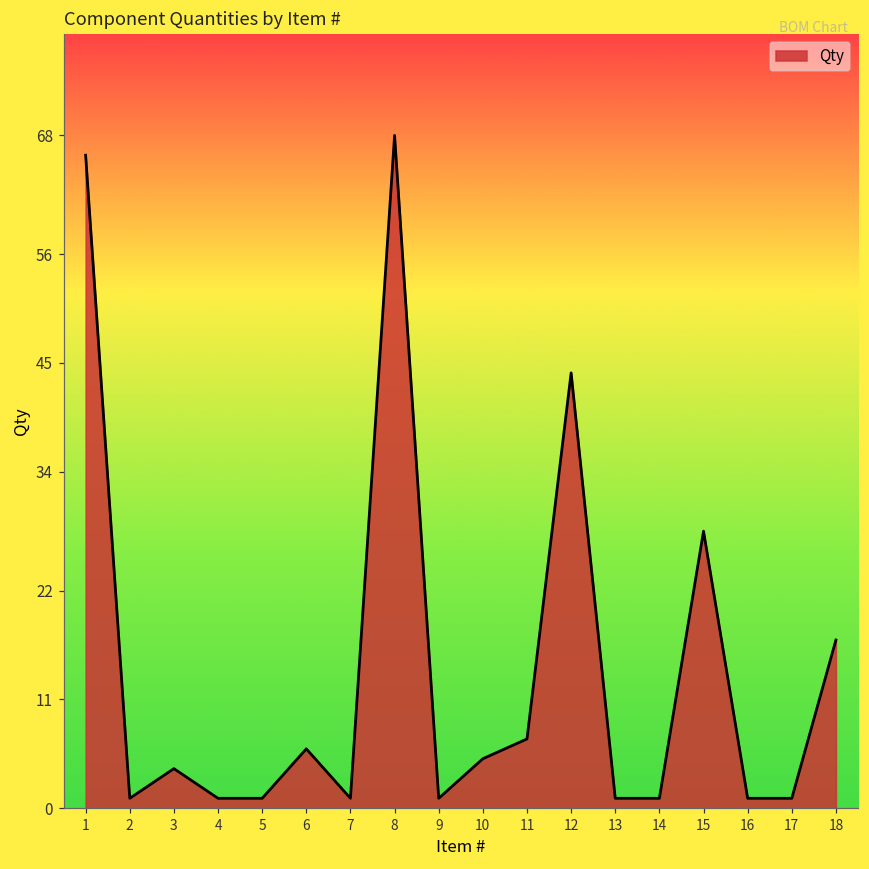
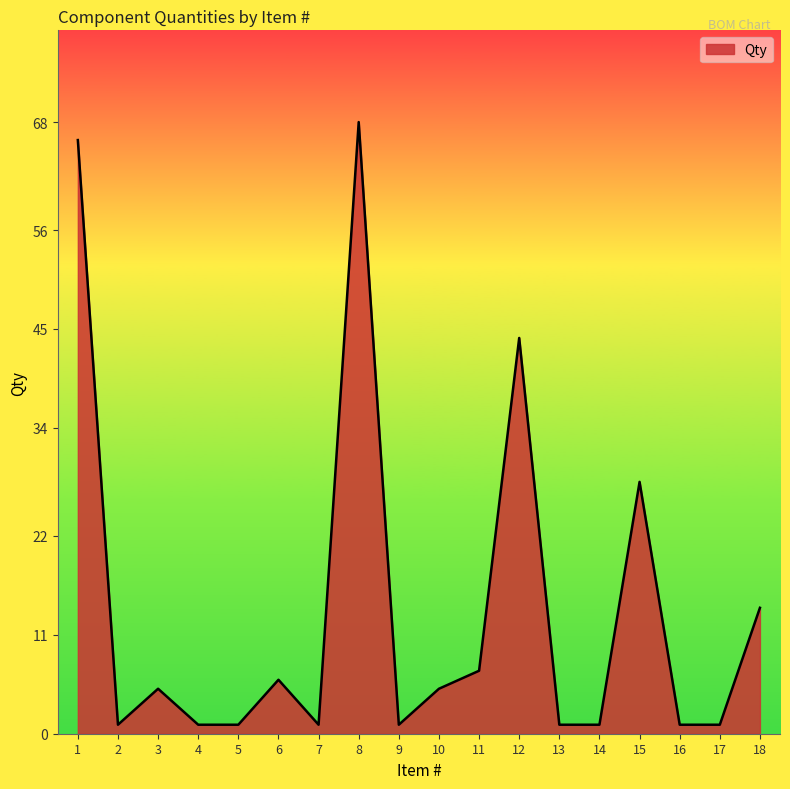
  {
    "1": 66,
    "2": 1,
-   "3": 4,
+   "3": 5,
    "4": 1,
    "5": 1,
    "6": 6,
    "7": 1,
    "8": 68,
    "9": 1,
    "10": 5,
    "11": 7,
    "12": 44,
    "13": 1,
    "14": 1,
    "15": 28,
    "16": 1,
    "17": 1,
-   "18": 17
+   "18": 14
  }
